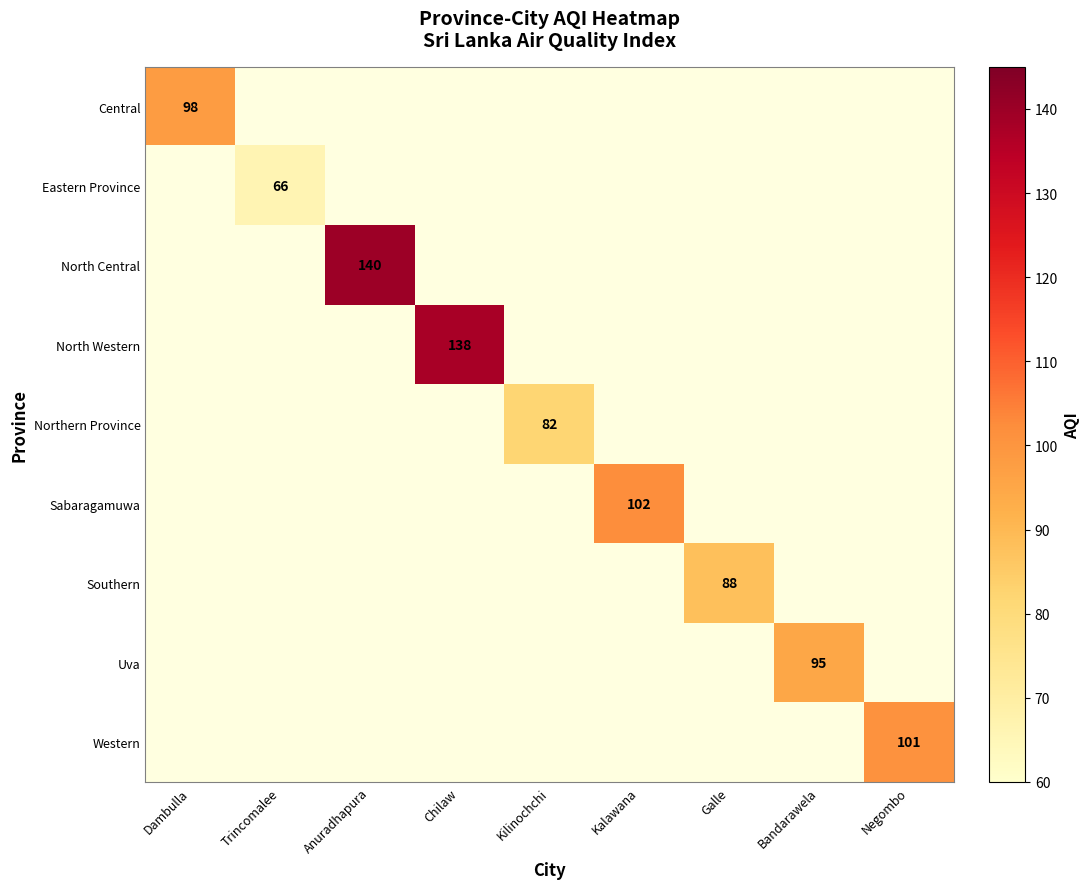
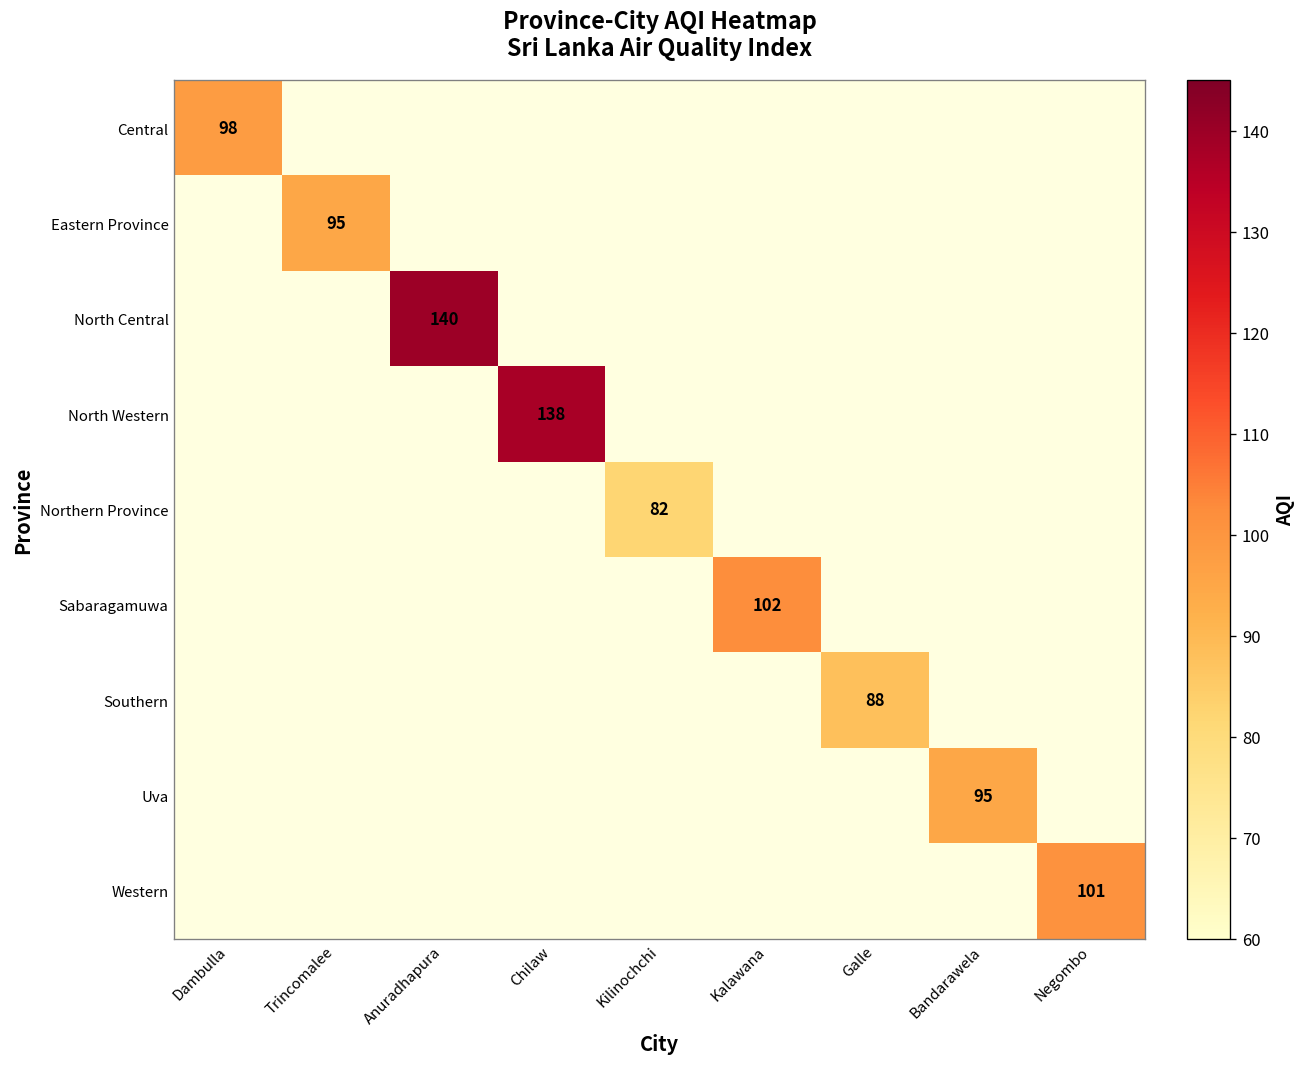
  {
    "Central": {
      "Dambulla": 98
    },
    "Eastern Province": {
-     "Trincomalee": 66
+     "Trincomalee": 95
    },
    "North Central": {
      "Anuradhapura": 140
    },
    "North Western": {
      "Chilaw": 138
    },
    "Northern Province": {
      "Kilinochchi": 82
    },
    "Sabaragamuwa": {
      "Kalawana": 102
    },
    "Southern": {
      "Galle": 88
    },
    "Uva": {
      "Bandarawela": 95
    },
    "Western": {
      "Negombo": 101
    }
  }
